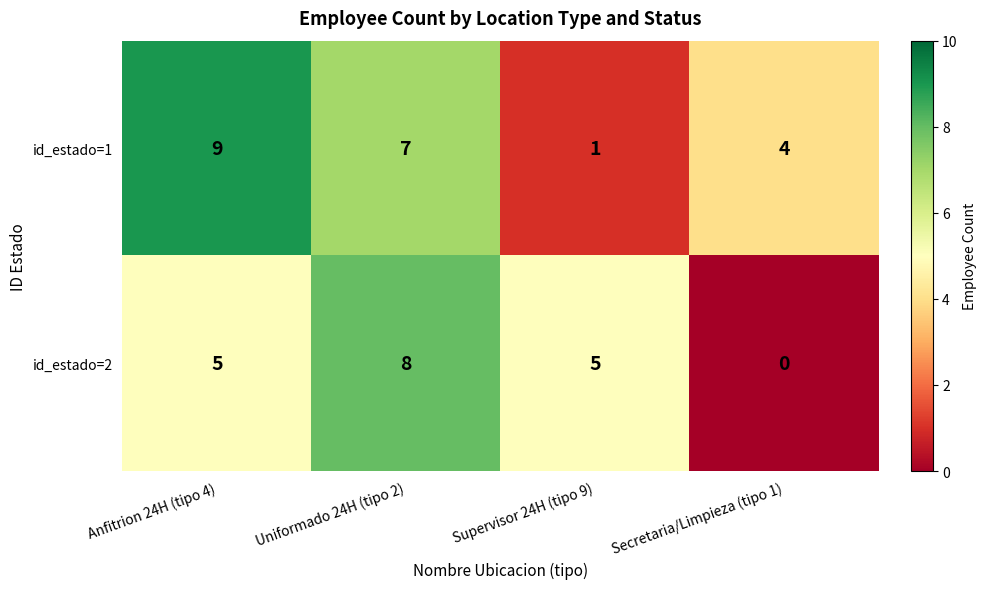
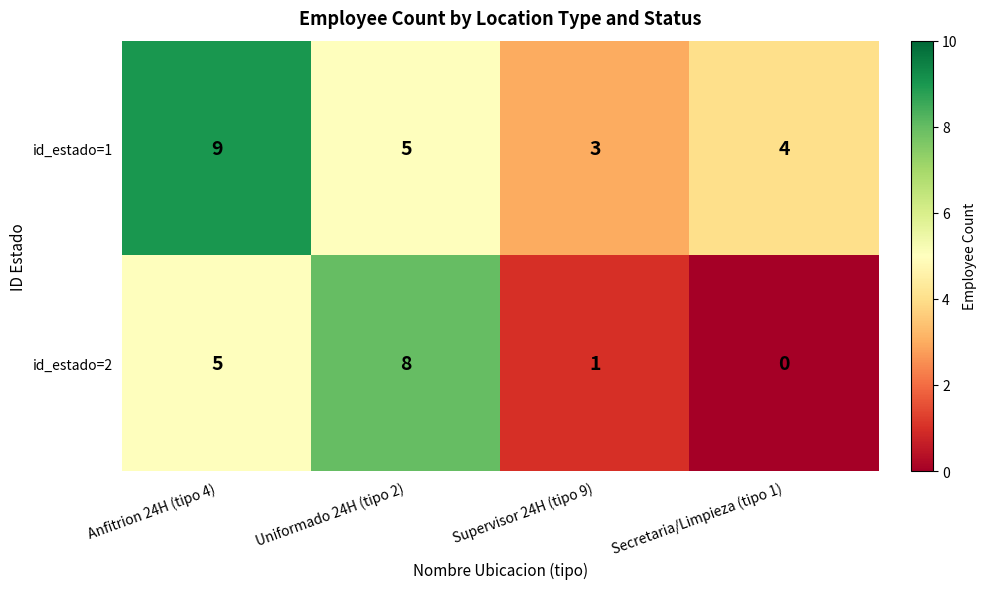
  {
    "id_estado=1": {
      "Anfitrion 24H (tipo 4)": 9,
-     "Uniformado 24H (tipo 2)": 7,
-     "Supervisor 24H (tipo 9)": 1,
+     "Uniformado 24H (tipo 2)": 5,
+     "Supervisor 24H (tipo 9)": 3,
      "Secretaria/Limpieza (tipo 1)": 4
    },
    "id_estado=2": {
      "Anfitrion 24H (tipo 4)": 5,
      "Uniformado 24H (tipo 2)": 8,
-     "Supervisor 24H (tipo 9)": 5,
+     "Supervisor 24H (tipo 9)": 1,
      "Secretaria/Limpieza (tipo 1)": 0
    }
  }
